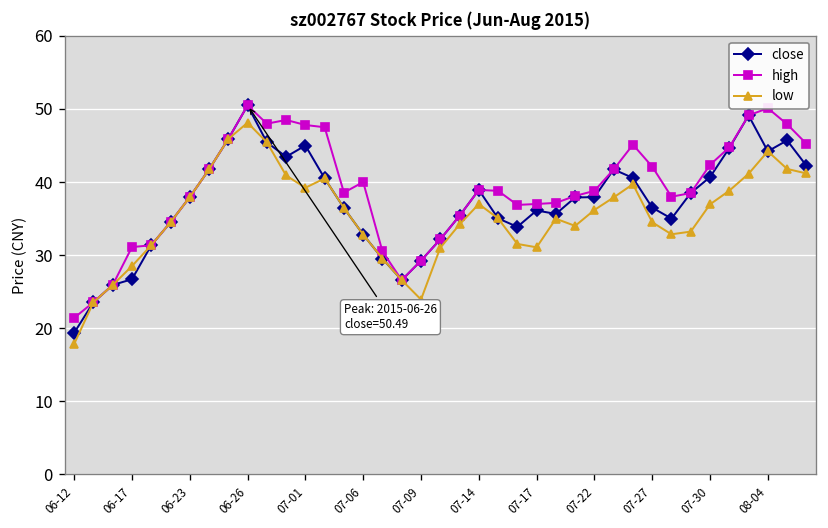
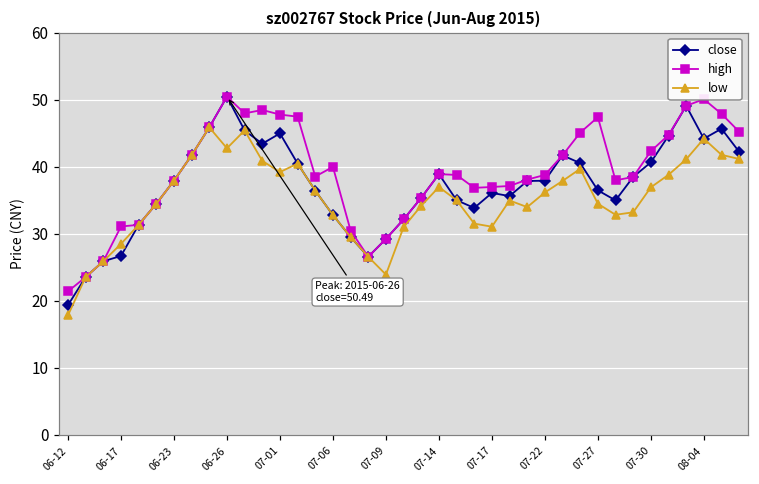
  {
    "close": {
      "06-12": 19,
      "06-17": 27,
      "07-17": 36,
      "07-22": 38,
      "07-27": 37,
      "07-30": 41
    },
    "high": {
      "06-12": 21,
      "06-17": 31,
      "07-17": 37,
      "07-22": 39,
-     "07-27": 42,
+     "07-27": 47,
      "07-30": 42,
      "08-04": 50
    },
    "low": {
      "06-12": 18,
      "06-17": 29,
-     "06-26": 48,
+     "06-26": 43,
      "07-14": 37,
      "07-17": 31,
      "07-22": 36,
      "07-27": 35,
      "07-30": 37
    }
  }
